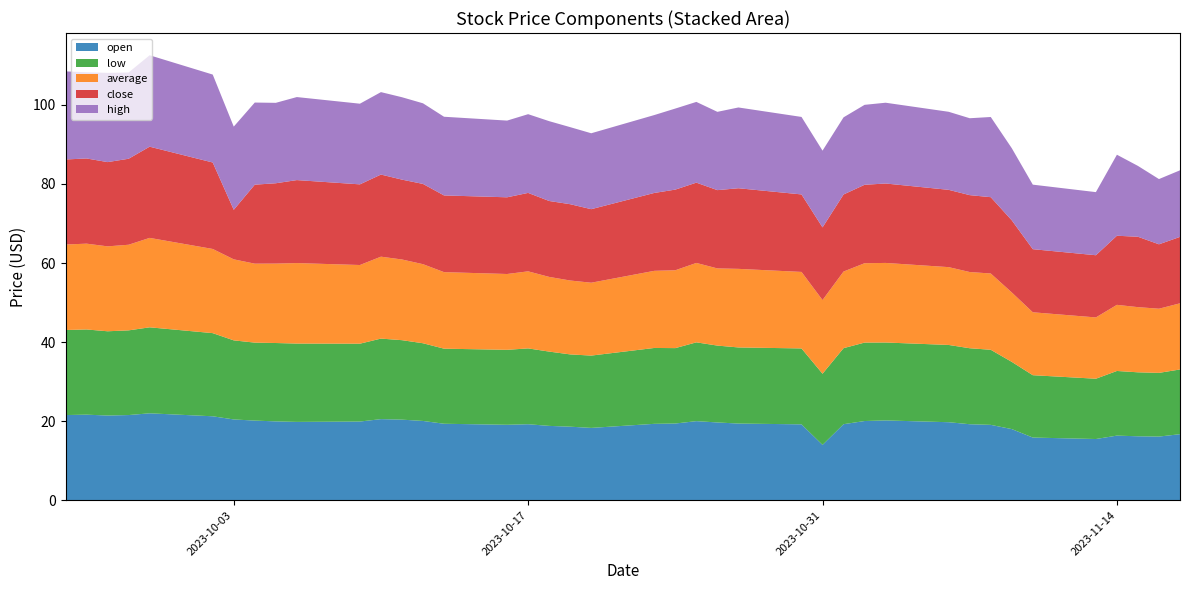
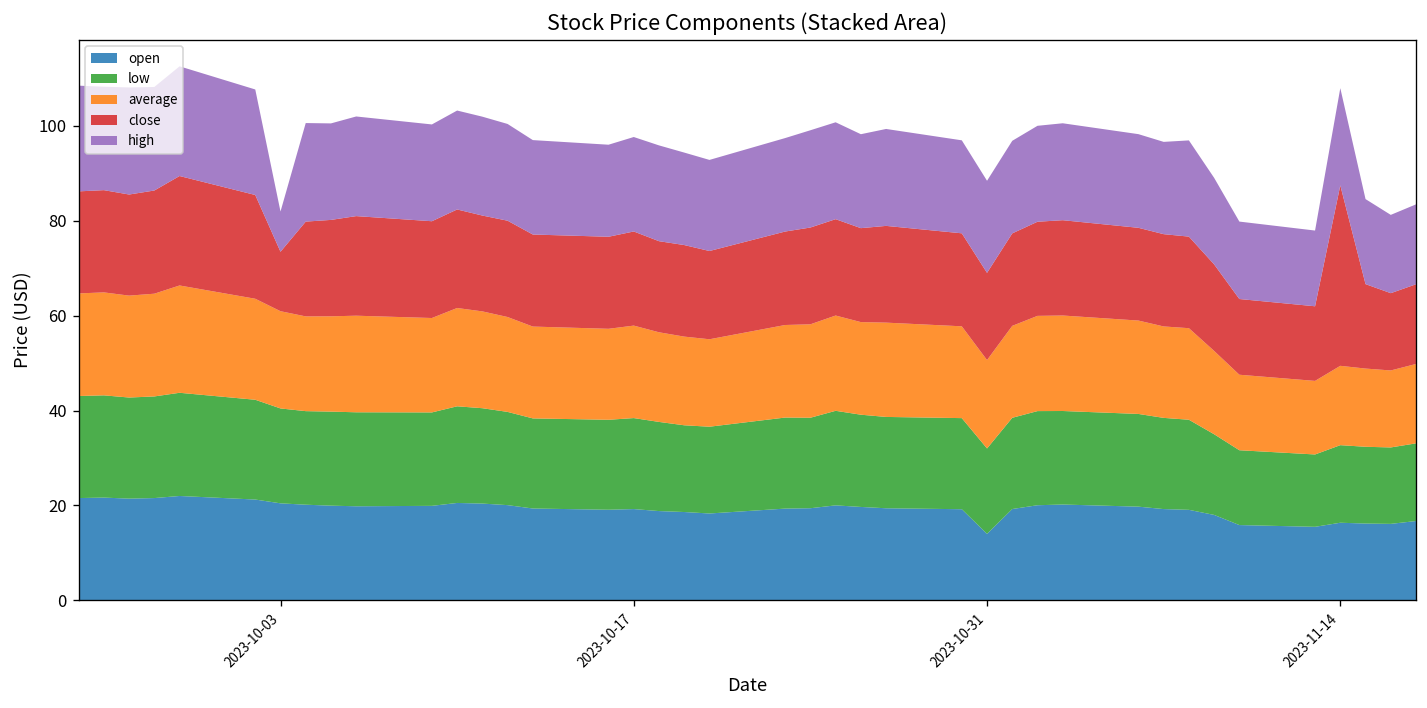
  {
    "open": {
      "2023-10-03": 20,
      "2023-10-17": 19,
      "2023-10-31": 14,
      "2023-11-14": 16
    },
    "low": {
      "2023-10-03": 20,
      "2023-10-17": 19,
      "2023-10-31": 18,
      "2023-11-14": 16
    },
    "average": {
      "2023-10-03": 20,
      "2023-10-17": 19,
      "2023-10-31": 19,
      "2023-11-14": 17
    },
    "close": {
      "2023-10-03": 13,
      "2023-10-17": 20,
      "2023-10-31": 18,
-     "2023-11-14": 17
+     "2023-11-14": 38
    },
    "high": {
-     "2023-10-03": 21,
+     "2023-10-03": 8,
      "2023-10-17": 20,
      "2023-10-31": 19,
      "2023-11-14": 20
    }
  }
